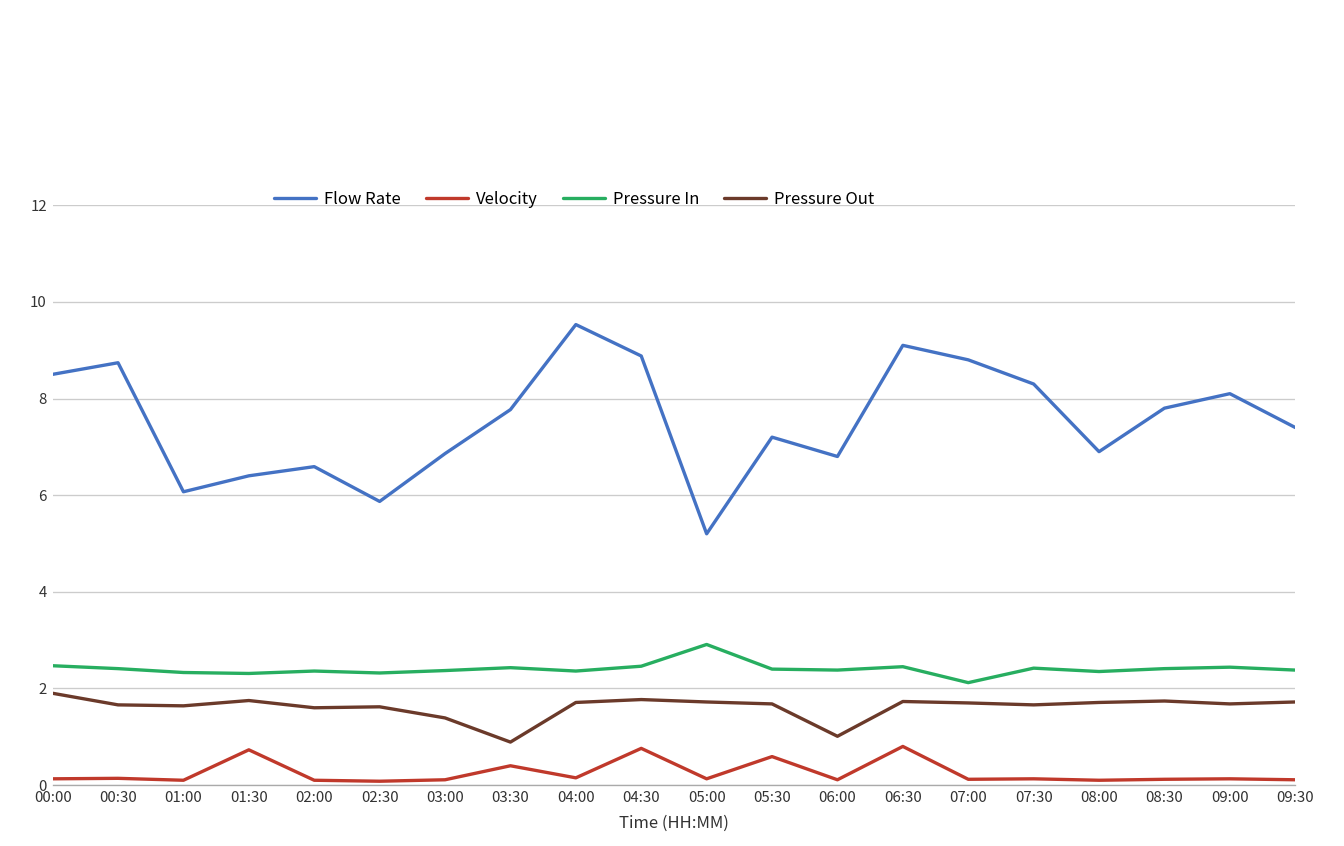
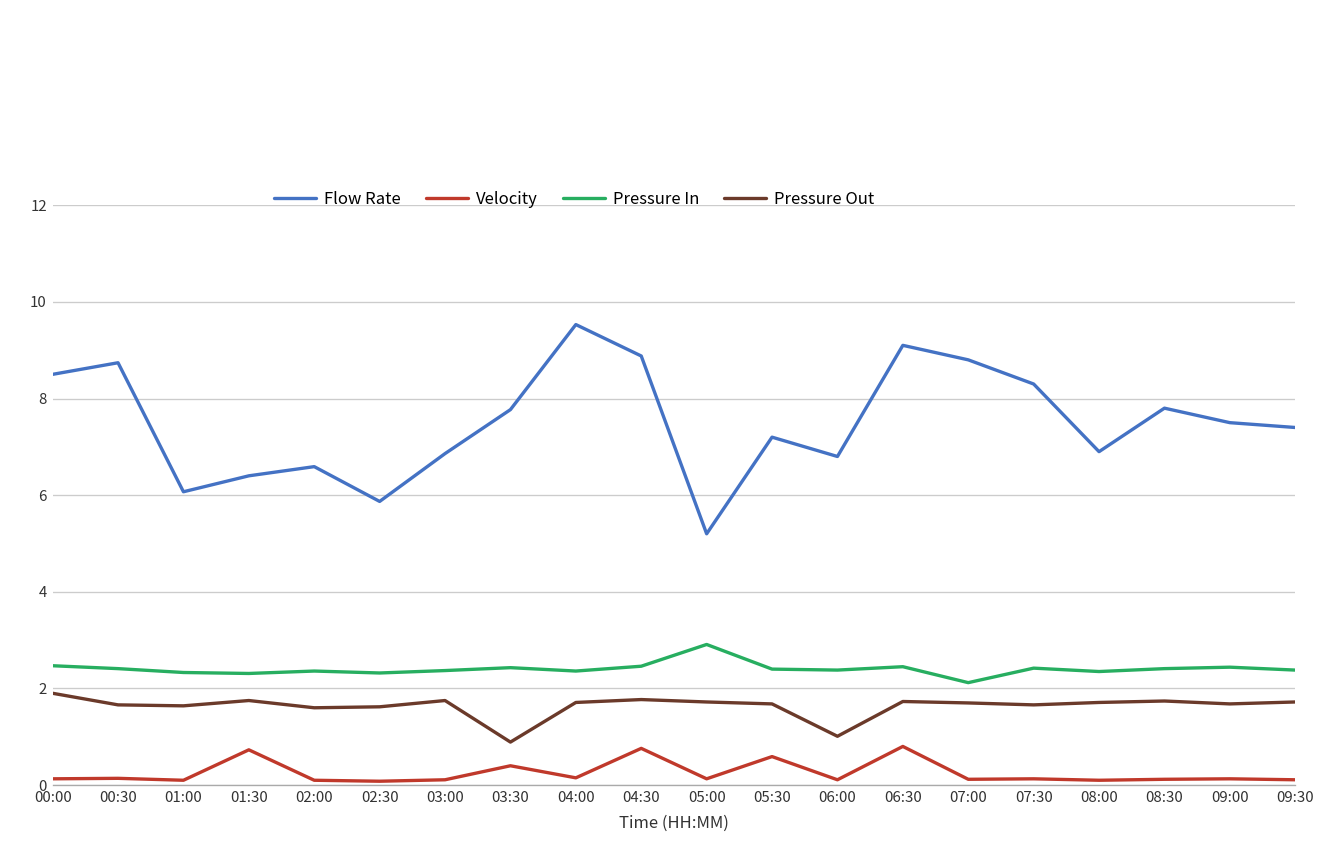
  {
    "Flow Rate": {
      "00:00": 8.5,
      "00:30": 8.7,
      "01:00": 6.1,
      "01:30": 6.4,
      "02:00": 6.6,
      "02:30": 5.9,
      "03:00": 6.9,
      "03:30": 7.8,
      "04:00": 9.5,
      "04:30": 8.9,
      "05:00": 5.2,
      "05:30": 7.2,
      "06:00": 6.8,
      "06:30": 9.1,
      "07:00": 8.8,
      "07:30": 8.3,
      "08:00": 6.9,
      "08:30": 7.8,
-     "09:00": 8.1,
+     "09:00": 7.5,
      "09:30": 7.4
    },
    "Velocity": {
      "00:00": 0.1,
      "00:30": 0.1,
      "01:00": 0.1,
      "01:30": 0.7,
      "02:00": 0.1,
      "02:30": 0.1,
      "03:00": 0.1,
      "03:30": 0.4,
      "04:00": 0.2,
      "04:30": 0.8,
      "05:00": 0.1,
      "05:30": 0.6,
      "06:00": 0.1,
      "06:30": 0.8,
      "07:00": 0.1,
      "07:30": 0.1,
      "08:00": 0.1,
      "08:30": 0.1,
      "09:00": 0.1,
      "09:30": 0.1
    },
    "Pressure In": {
      "00:00": 2.5,
      "00:30": 2.4,
      "01:00": 2.3,
      "01:30": 2.3,
      "02:00": 2.4,
      "02:30": 2.3,
      "03:00": 2.4,
      "03:30": 2.4,
      "04:00": 2.4,
      "04:30": 2.5,
      "05:00": 2.9,
      "05:30": 2.4,
      "06:00": 2.4,
      "06:30": 2.5,
      "07:00": 2.1,
      "07:30": 2.4,
      "08:00": 2.4,
      "08:30": 2.4,
      "09:00": 2.4,
      "09:30": 2.4
    },
    "Pressure Out": {
      "00:00": 1.9,
      "00:30": 1.7,
      "01:00": 1.6,
      "01:30": 1.8,
      "02:00": 1.6,
      "02:30": 1.6,
-     "03:00": 1.4,
+     "03:00": 1.8,
      "03:30": 0.9,
      "04:00": 1.7,
      "04:30": 1.8,
      "05:00": 1.7,
      "05:30": 1.7,
      "06:00": 1.0,
      "06:30": 1.7,
      "07:00": 1.7,
      "07:30": 1.7,
      "08:00": 1.7,
      "08:30": 1.7,
      "09:00": 1.7,
      "09:30": 1.7
    }
  }
